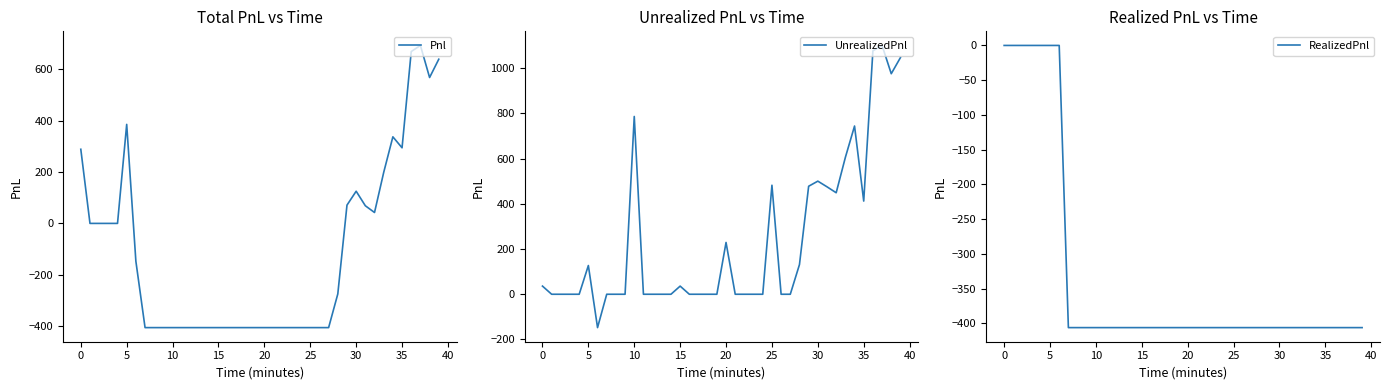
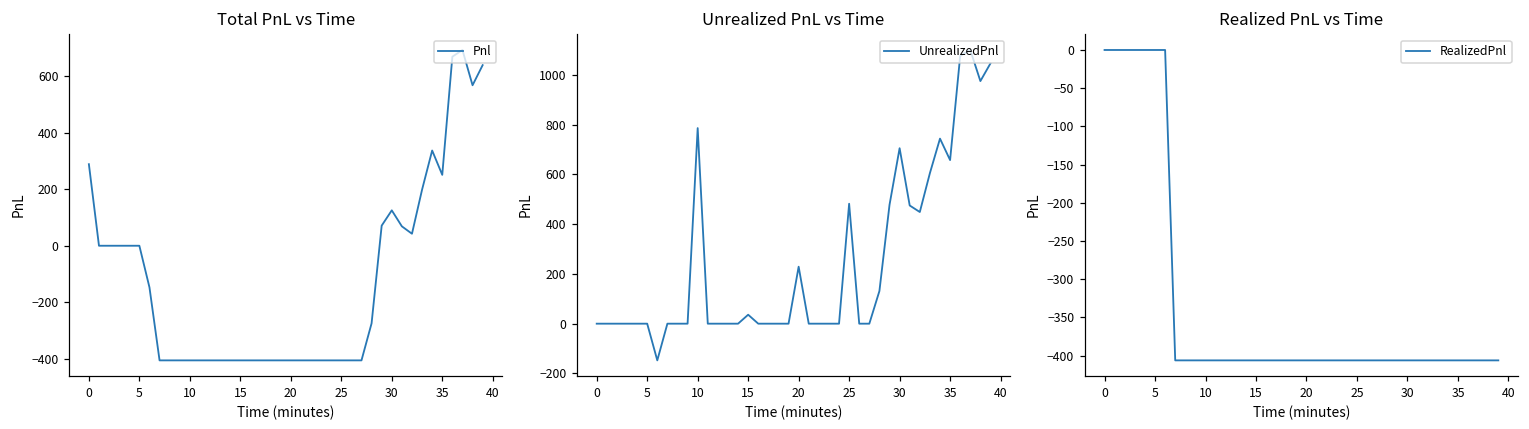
  {
    "Total PnL vs Time": {
      "0": 290,
-     "5": 390,
+     "5": 0,
      "10": -410,
      "15": -410,
      "20": -410,
      "25": -410,
      "30": 130,
-     "35": 290
+     "35": 250
    },
    "Unrealized PnL vs Time": {
-     "0": 40,
-     "5": 130,
+     "0": 0,
+     "5": 0,
      "10": 790,
      "15": 40,
      "20": 230,
      "25": 480,
-     "30": 500,
-     "35": 410
+     "30": 710,
+     "35": 660
    },
    "Realized PnL vs Time": {
      "0": 0,
      "5": 0,
      "10": -410,
      "15": -410,
      "20": -410,
      "25": -410,
      "30": -410,
      "35": -410
    }
  }
